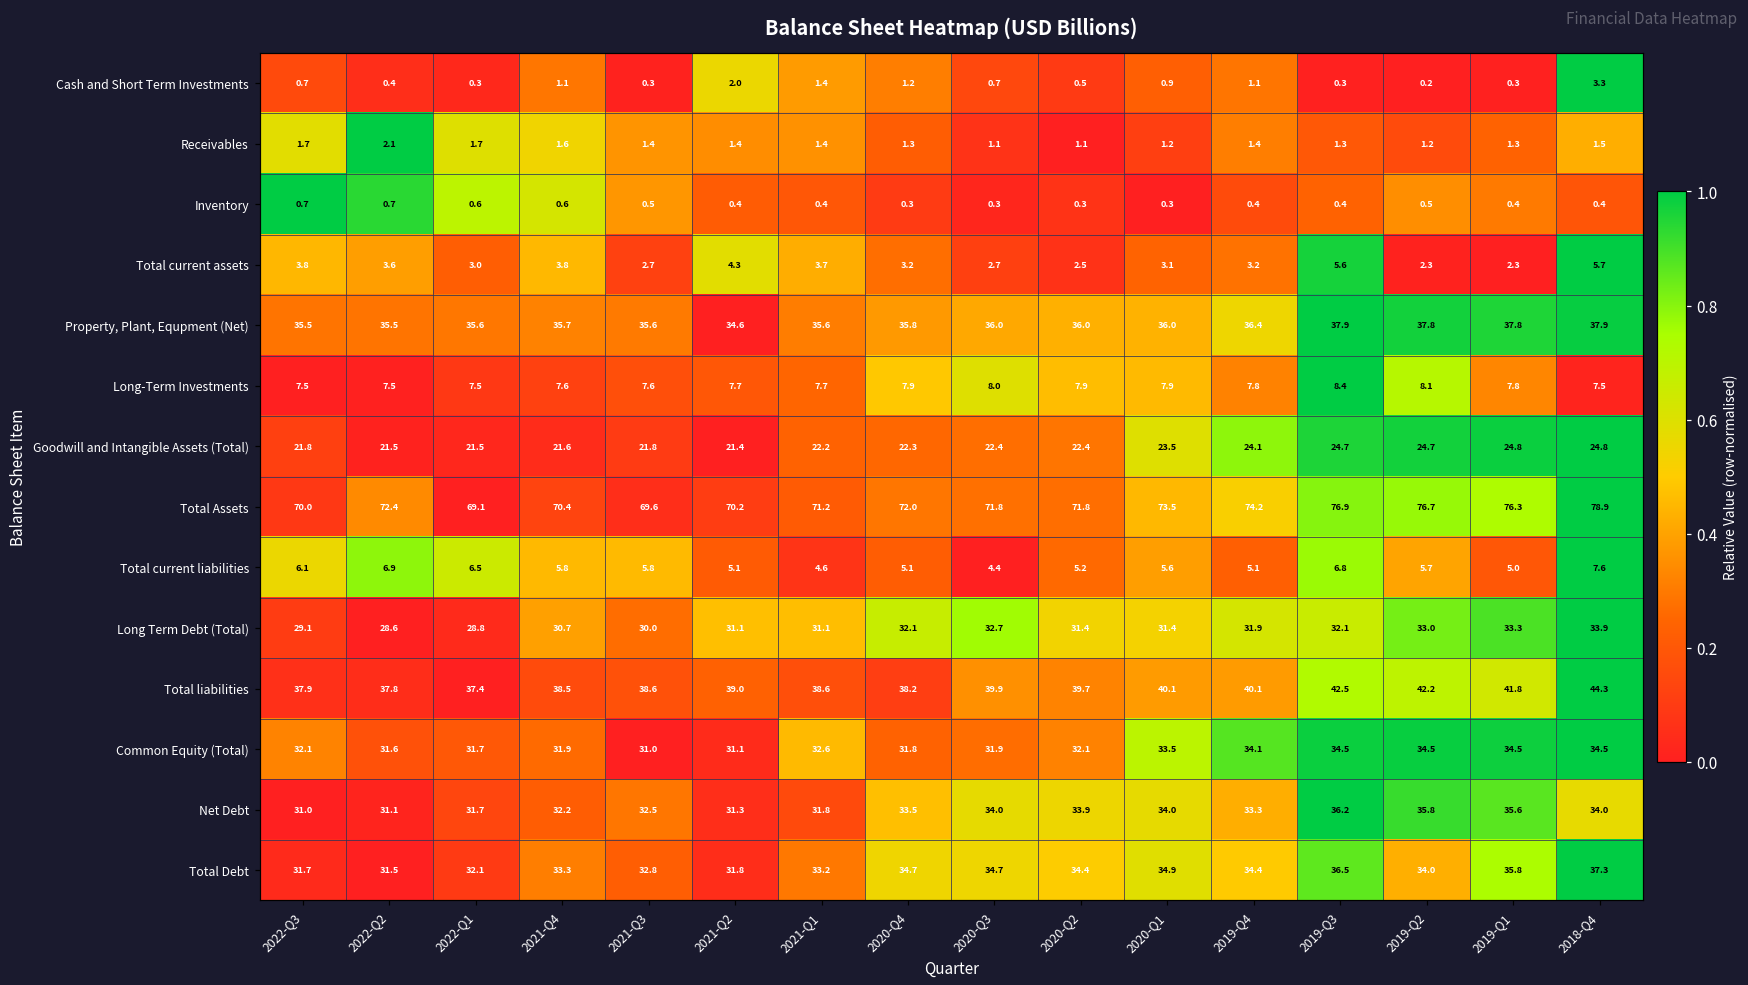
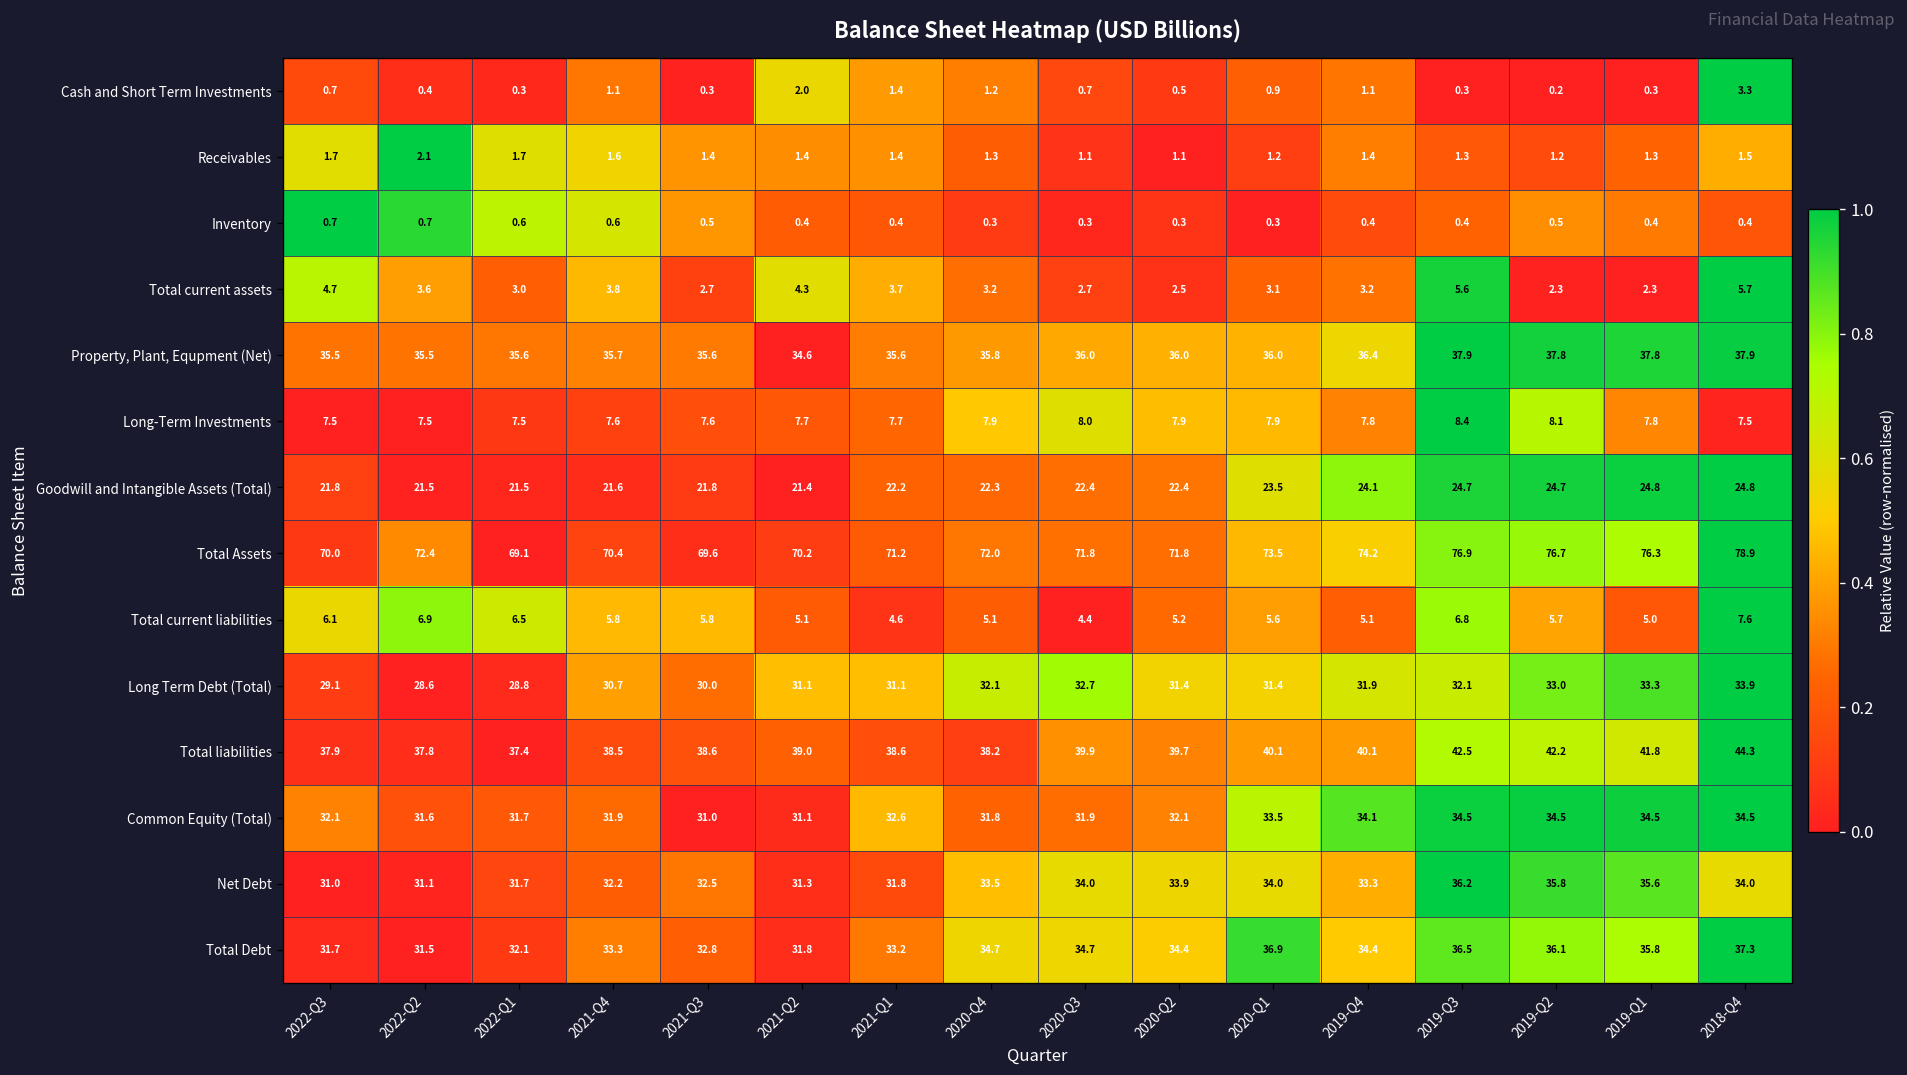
  {
    "Total current assets": {
-     "2022-Q3": 3.8,
+     "2022-Q3": 4.7,
      "2022-Q2": 3.6,
      "2022-Q1": 3.0,
      "2021-Q4": 3.8,
      "2021-Q3": 2.7,
      "2021-Q2": 4.3,
      "2021-Q1": 3.7,
      "2020-Q4": 3.2,
      "2020-Q3": 2.7,
      "2020-Q2": 2.5,
      "2020-Q1": 3.1,
      "2019-Q4": 3.2,
      "2019-Q3": 5.6,
      "2019-Q2": 2.3,
      "2019-Q1": 2.3,
      "2018-Q4": 5.7
    },
    "Total Debt": {
      "2022-Q3": 31.7,
      "2022-Q2": 31.5,
      "2022-Q1": 32.1,
      "2021-Q4": 33.3,
      "2021-Q3": 32.8,
      "2021-Q2": 31.8,
      "2021-Q1": 33.2,
      "2020-Q4": 34.7,
      "2020-Q3": 34.7,
      "2020-Q2": 34.4,
-     "2020-Q1": 34.9,
+     "2020-Q1": 36.9,
      "2019-Q4": 34.4,
      "2019-Q3": 36.5,
-     "2019-Q2": 34.0,
+     "2019-Q2": 36.1,
      "2019-Q1": 35.8,
      "2018-Q4": 37.3
    }
  }
